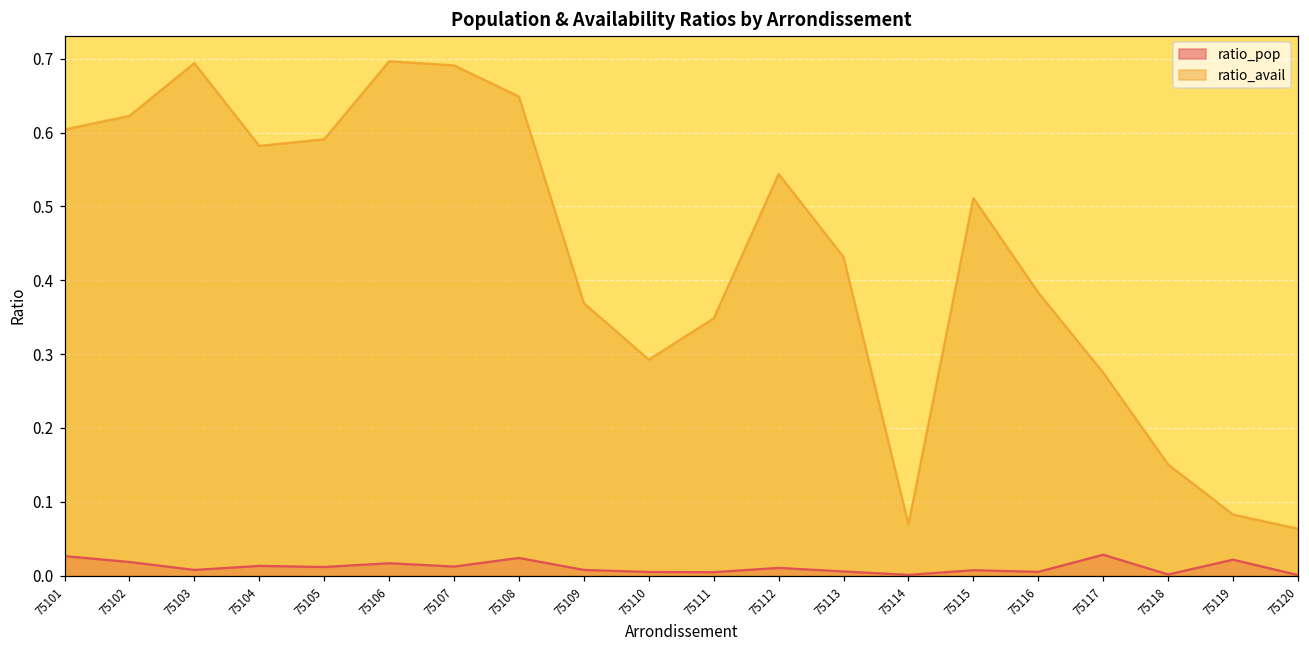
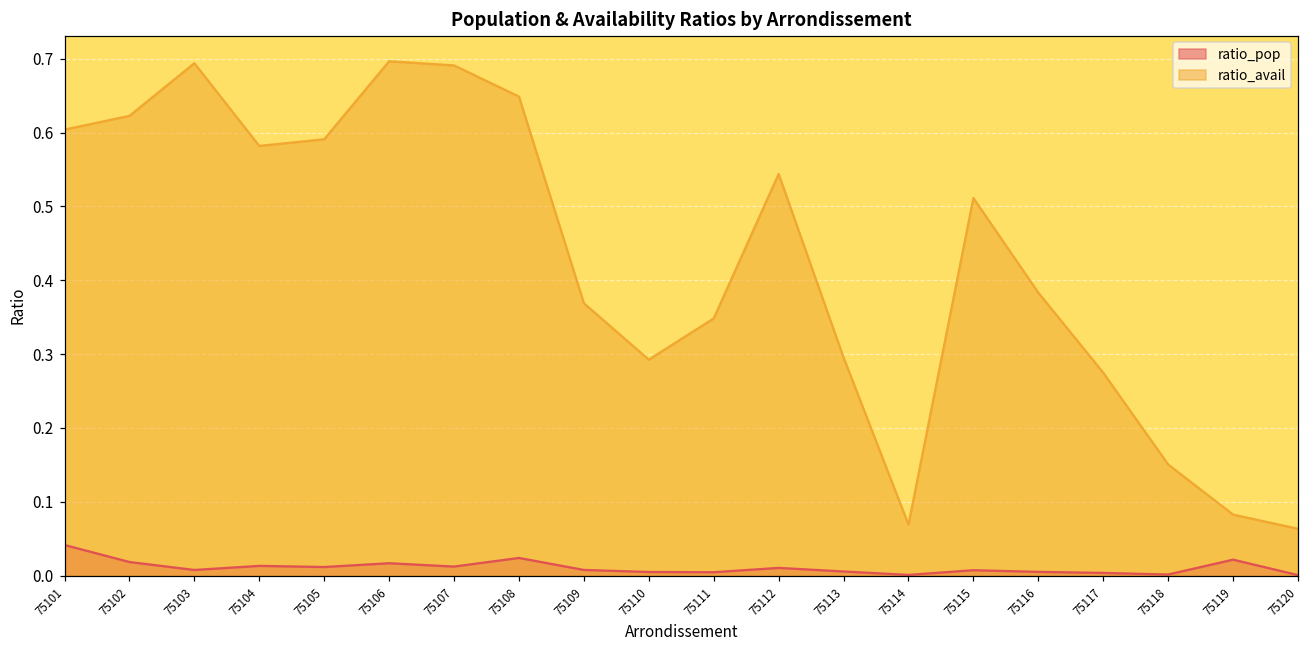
  {
    "ratio_pop": {
-     "75101": 0.03,
+     "75101": 0.04,
      "75102": 0.02,
      "75103": 0.01,
      "75104": 0.01,
      "75105": 0.01,
      "75106": 0.02,
      "75107": 0.01,
      "75108": 0.02,
      "75109": 0.01,
      "75110": 0.00,
      "75111": 0.00,
      "75112": 0.01,
      "75113": 0.01,
      "75114": 0.00,
      "75115": 0.01,
      "75116": 0.00,
-     "75117": 0.03,
+     "75117": 0.00,
      "75118": 0.00,
      "75119": 0.02,
      "75120": 0.00
    },
    "ratio_avail": {
      "75101": 0.60,
      "75102": 0.62,
      "75103": 0.69,
      "75104": 0.58,
      "75105": 0.59,
      "75106": 0.70,
      "75107": 0.69,
      "75108": 0.65,
      "75109": 0.37,
      "75110": 0.29,
      "75111": 0.35,
      "75112": 0.54,
-     "75113": 0.43,
+     "75113": 0.30,
      "75114": 0.07,
      "75115": 0.51,
      "75116": 0.38,
      "75117": 0.27,
      "75118": 0.15,
      "75119": 0.08,
      "75120": 0.06
    }
  }
